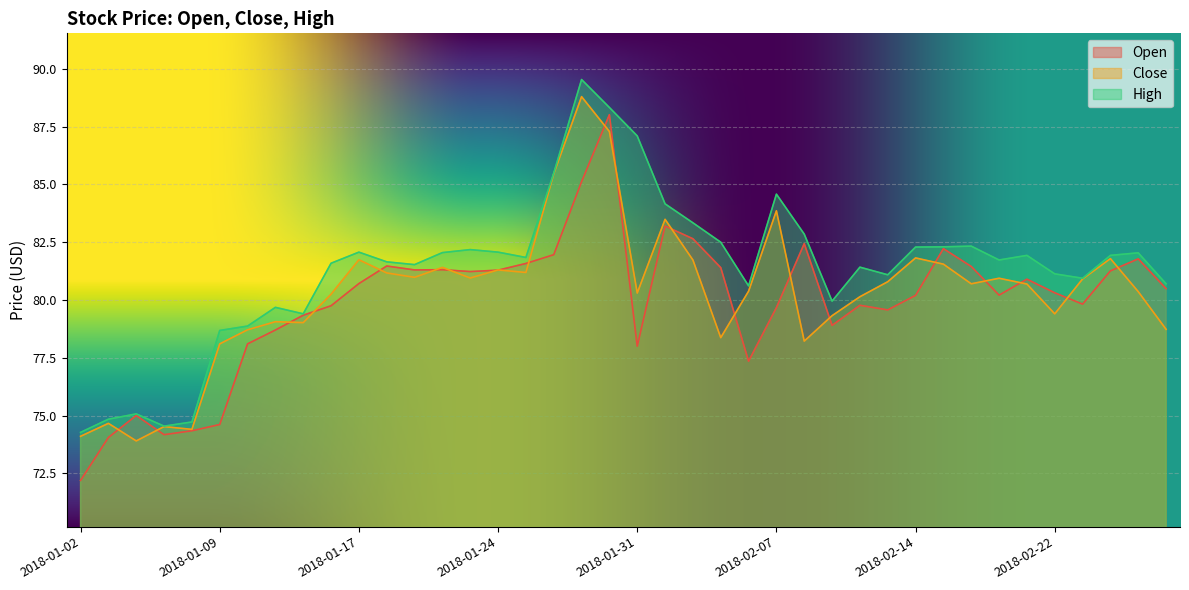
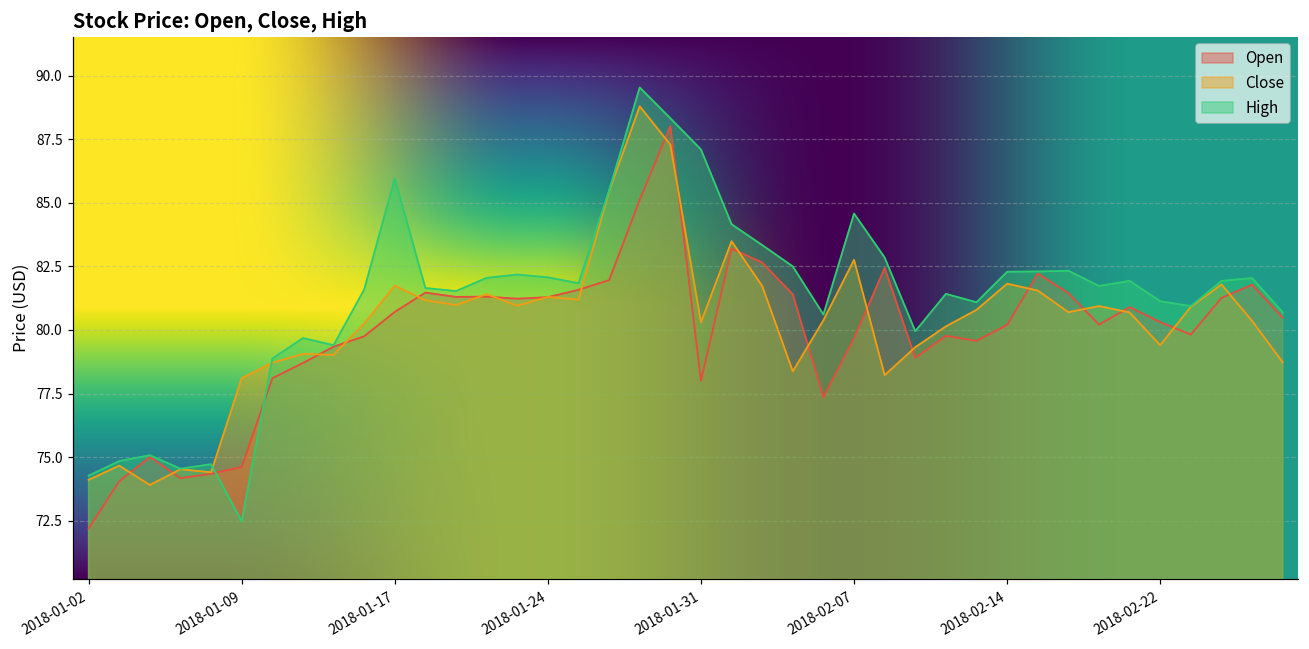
  {
    "Open": {
      "2018-01-02": 72.2,
      "2018-01-09": 74.6,
      "2018-01-17": 80.7,
      "2018-01-31": 78.0,
      "2018-02-07": 79.7,
      "2018-02-14": 80.2,
      "2018-02-22": 80.3
    },
    "Close": {
      "2018-01-02": 74.1,
      "2018-01-09": 78.1,
      "2018-01-17": 81.7,
      "2018-01-31": 80.3,
-     "2018-02-07": 83.9,
+     "2018-02-07": 82.8,
      "2018-02-14": 81.8,
      "2018-02-22": 79.4
    },
    "High": {
      "2018-01-02": 74.3,
-     "2018-01-09": 78.7,
-     "2018-01-17": 82.1,
+     "2018-01-09": 72.5,
+     "2018-01-17": 86.0,
      "2018-01-24": 82.1,
      "2018-01-31": 87.1,
      "2018-02-07": 84.6,
      "2018-02-14": 82.3,
      "2018-02-22": 81.1
    }
  }
